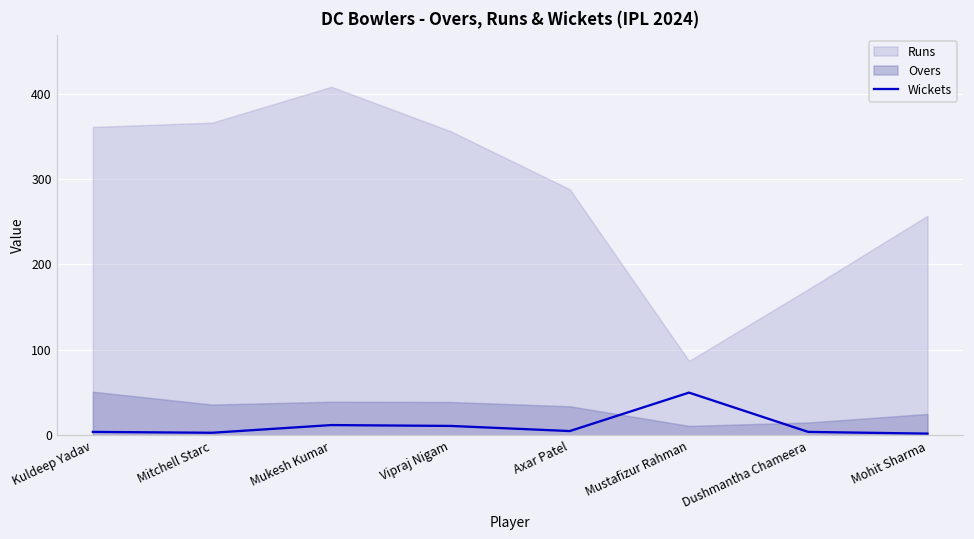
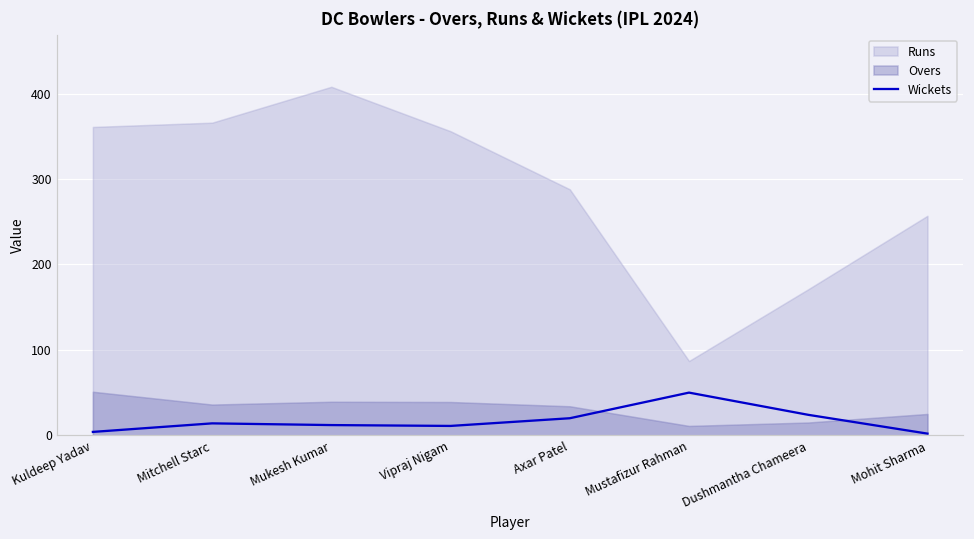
  {
    "Wickets": {
      "Kuldeep Yadav": 0,
-     "Mitchell Starc": 0,
+     "Mitchell Starc": 10,
      "Mukesh Kumar": 10,
      "Vipraj Nigam": 10,
-     "Axar Patel": 10,
+     "Axar Patel": 20,
      "Mustafizur Rahman": 50,
-     "Dushmantha Chameera": 0,
+     "Dushmantha Chameera": 20,
      "Mohit Sharma": 0
    }
  }
